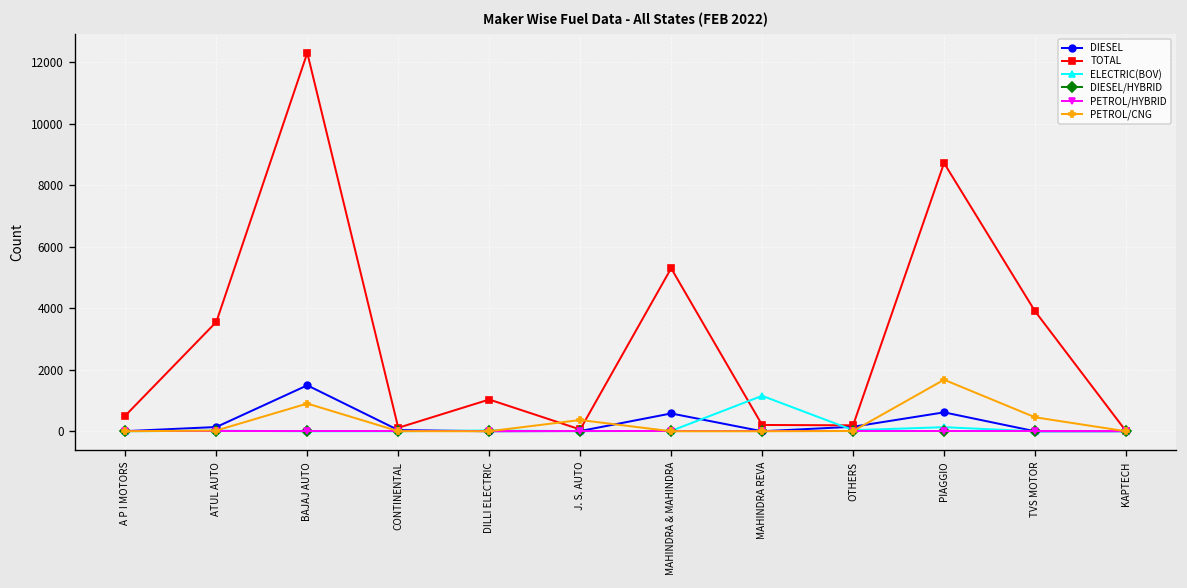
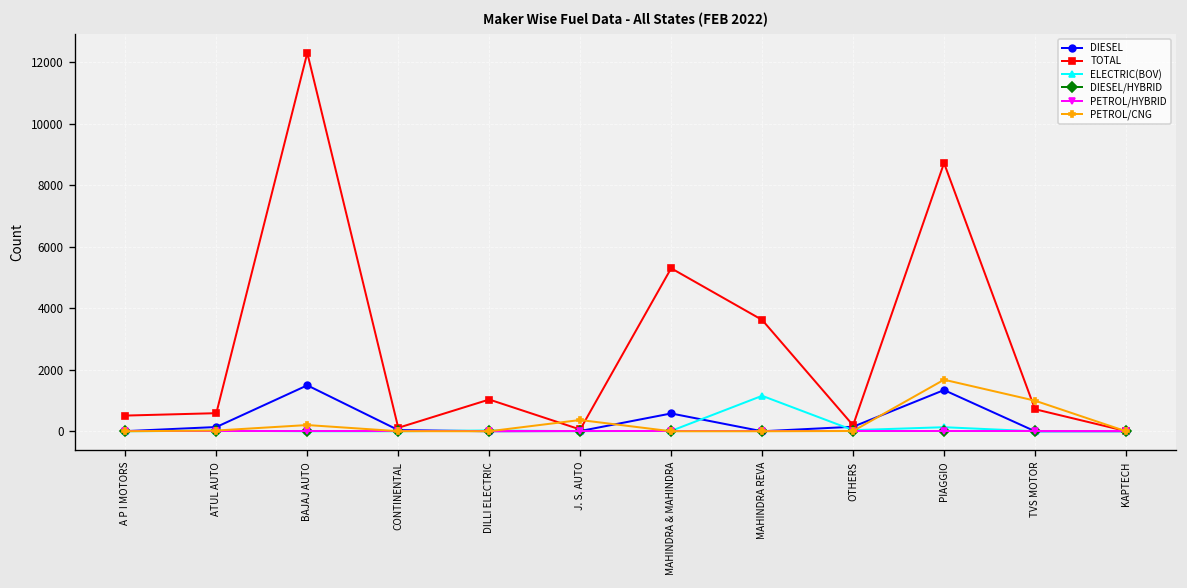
  {
    "DIESEL": {
      "ATUL AUTO": 100,
      "BAJAJ AUTO": 1500,
      "MAHINDRA & MAHINDRA": 600,
-     "PIAGGIO": 600
+     "PIAGGIO": 1300
    },
    "TOTAL": {
      "A P I MOTORS": 500,
-     "ATUL AUTO": 3600,
+     "ATUL AUTO": 600,
      "BAJAJ AUTO": 12300,
      "DILLI ELECTRIC": 1000,
      "MAHINDRA & MAHINDRA": 5300,
-     "MAHINDRA REVA": 200,
+     "MAHINDRA REVA": 3600,
      "PIAGGIO": 8700,
-     "TVS MOTOR": 3900
+     "TVS MOTOR": 700
    },
    "ELECTRIC(BOV)": {
      "MAHINDRA REVA": 1200,
      "PIAGGIO": 100
    },
    "PETROL/HYBRID": {
      "PIAGGIO": 0
    },
    "PETROL/CNG": {
-     "BAJAJ AUTO": 900,
+     "BAJAJ AUTO": 200,
      "J. S. AUTO": 400,
      "PIAGGIO": 1700,
-     "TVS MOTOR": 500
+     "TVS MOTOR": 1000
    }
  }
